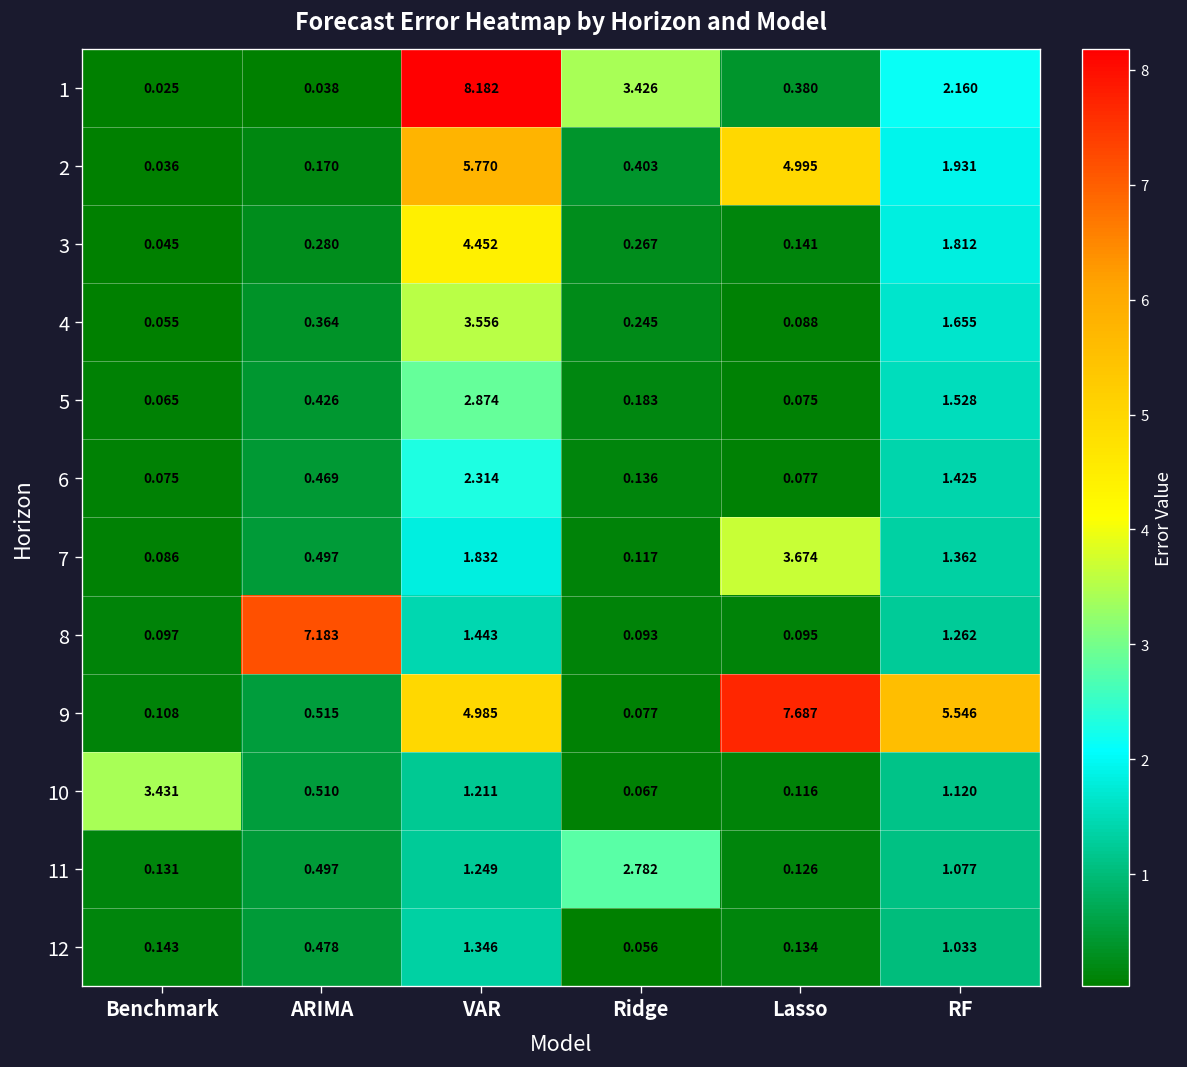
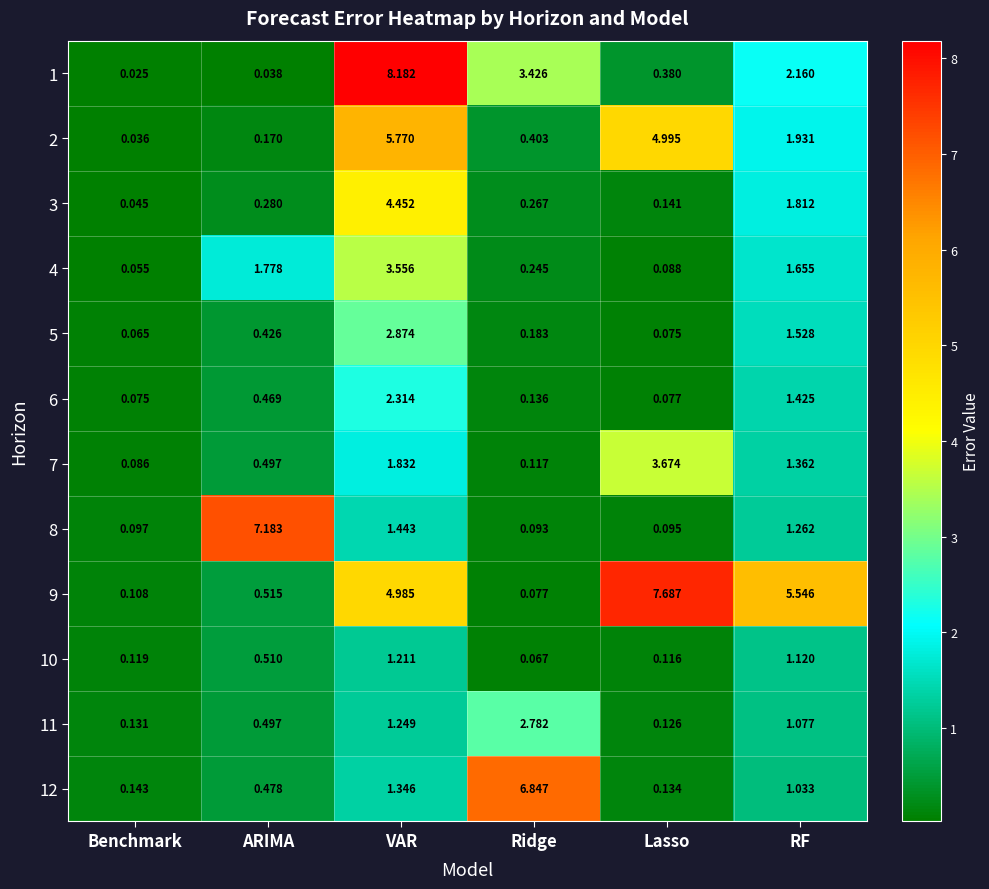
  {
    "1": {
      "Benchmark": 0.025,
      "ARIMA": 0.038,
      "VAR": 8.182,
      "Ridge": 3.426,
      "Lasso": 0.380,
      "RF": 2.160
    },
    "2": {
      "Benchmark": 0.036,
      "ARIMA": 0.170,
      "VAR": 5.770,
      "Ridge": 0.403,
      "Lasso": 4.995,
      "RF": 1.931
    },
    "3": {
      "Benchmark": 0.045,
      "ARIMA": 0.280,
      "VAR": 4.452,
      "Ridge": 0.267,
      "Lasso": 0.141,
      "RF": 1.812
    },
    "4": {
      "Benchmark": 0.055,
-     "ARIMA": 0.364,
+     "ARIMA": 1.778,
      "VAR": 3.556,
      "Ridge": 0.245,
      "Lasso": 0.088,
      "RF": 1.655
    },
    "5": {
      "Benchmark": 0.065,
      "ARIMA": 0.426,
      "VAR": 2.874,
      "Ridge": 0.183,
      "Lasso": 0.075,
      "RF": 1.528
    },
    "6": {
      "Benchmark": 0.075,
      "ARIMA": 0.469,
      "VAR": 2.314,
      "Ridge": 0.136,
      "Lasso": 0.077,
      "RF": 1.425
    },
    "7": {
      "Benchmark": 0.086,
      "ARIMA": 0.497,
      "VAR": 1.832,
      "Ridge": 0.117,
      "Lasso": 3.674,
      "RF": 1.362
    },
    "8": {
      "Benchmark": 0.097,
      "ARIMA": 7.183,
      "VAR": 1.443,
      "Ridge": 0.093,
      "Lasso": 0.095,
      "RF": 1.262
    },
    "9": {
      "Benchmark": 0.108,
      "ARIMA": 0.515,
      "VAR": 4.985,
      "Ridge": 0.077,
      "Lasso": 7.687,
      "RF": 5.546
    },
    "10": {
-     "Benchmark": 3.431,
+     "Benchmark": 0.119,
      "ARIMA": 0.510,
      "VAR": 1.211,
      "Ridge": 0.067,
      "Lasso": 0.116,
      "RF": 1.120
    },
    "11": {
      "Benchmark": 0.131,
      "ARIMA": 0.497,
      "VAR": 1.249,
      "Ridge": 2.782,
      "Lasso": 0.126,
      "RF": 1.077
    },
    "12": {
      "Benchmark": 0.143,
      "ARIMA": 0.478,
      "VAR": 1.346,
-     "Ridge": 0.056,
+     "Ridge": 6.847,
      "Lasso": 0.134,
      "RF": 1.033
    }
  }
